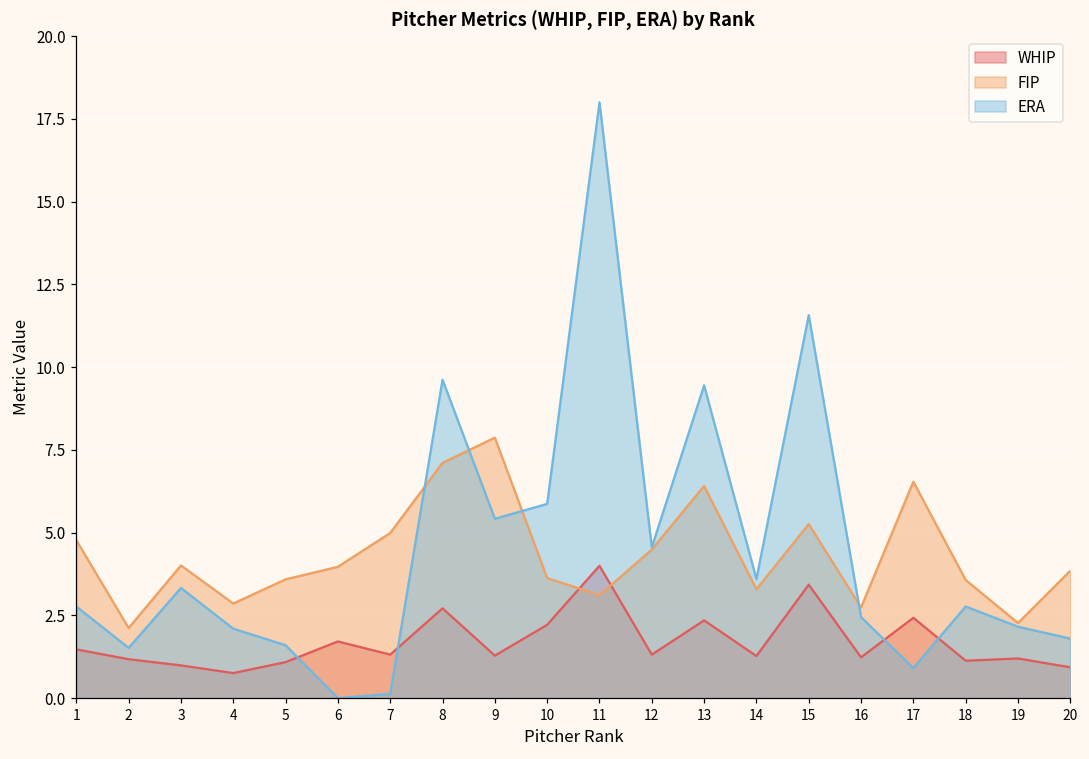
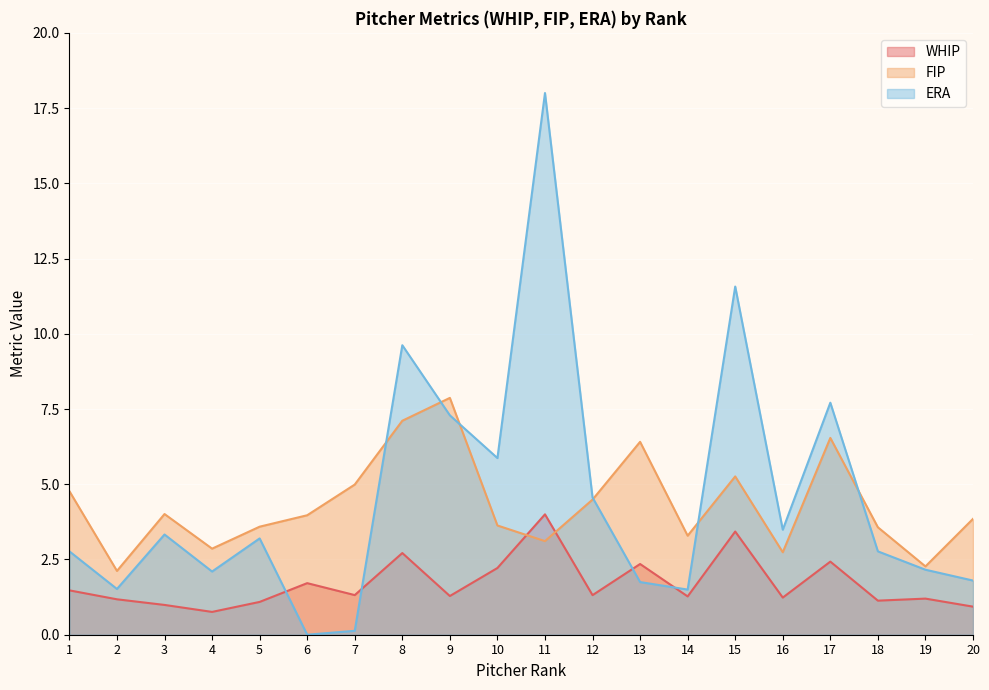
  {
    "ERA": {
      "1": 2.8,
      "2": 1.5,
      "3": 3.3,
      "4": 2.1,
-     "5": 1.6,
+     "5": 3.2,
      "6": 0.0,
      "7": 0.1,
      "8": 9.6,
-     "9": 5.4,
+     "9": 7.3,
      "10": 5.9,
      "11": 18.0,
-     "13": 9.5,
-     "14": 3.6,
+     "13": 1.8,
+     "14": 1.5,
      "15": 11.6,
-     "16": 2.5,
-     "17": 0.9,
+     "16": 3.5,
+     "17": 7.7,
      "18": 2.8,
      "19": 2.2,
      "20": 1.8
    }
  }
